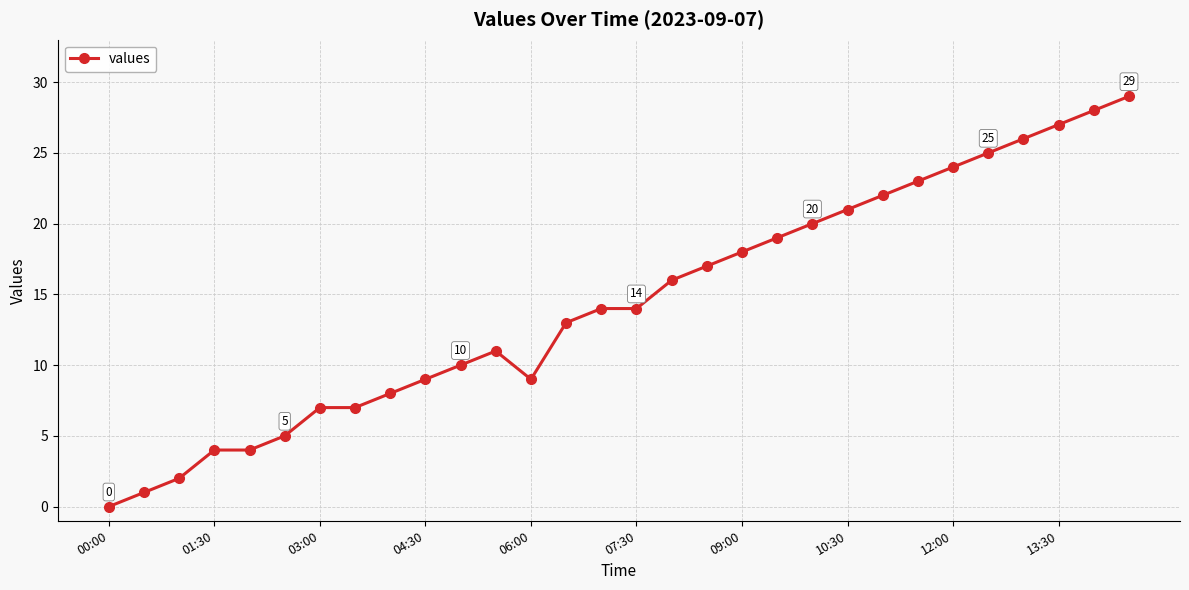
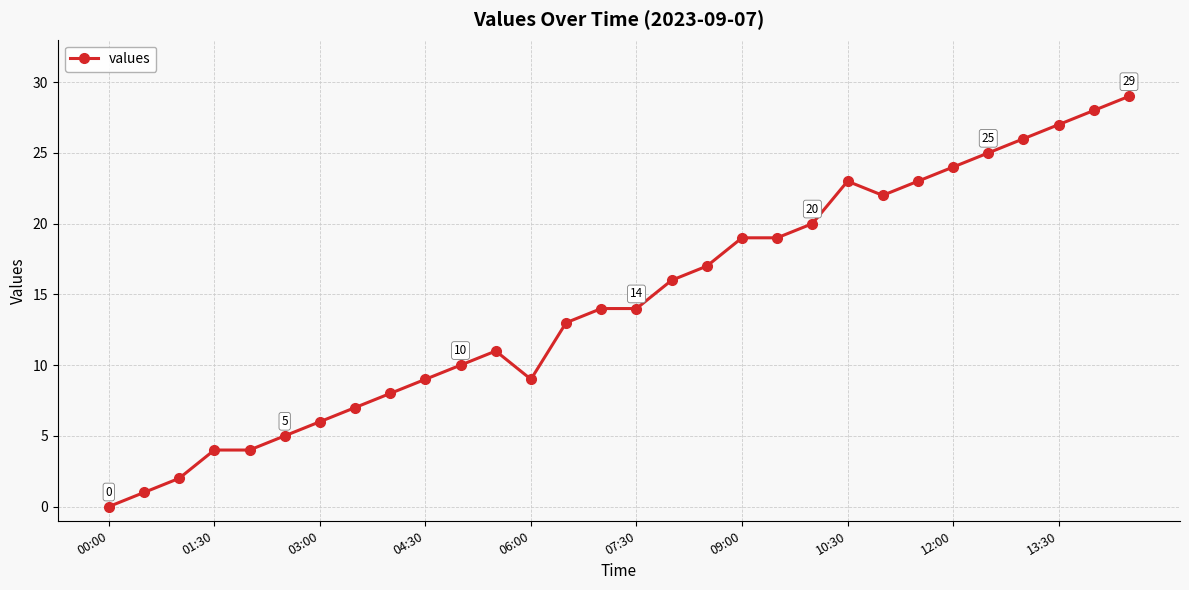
  {
    "01:30": 4,
-   "03:00": 7,
+   "03:00": 6,
    "04:30": 9,
    "06:00": 9,
-   "09:00": 18,
-   "10:30": 21,
+   "09:00": 19,
+   "10:30": 23,
    "12:00": 24,
    "13:30": 27
  }
